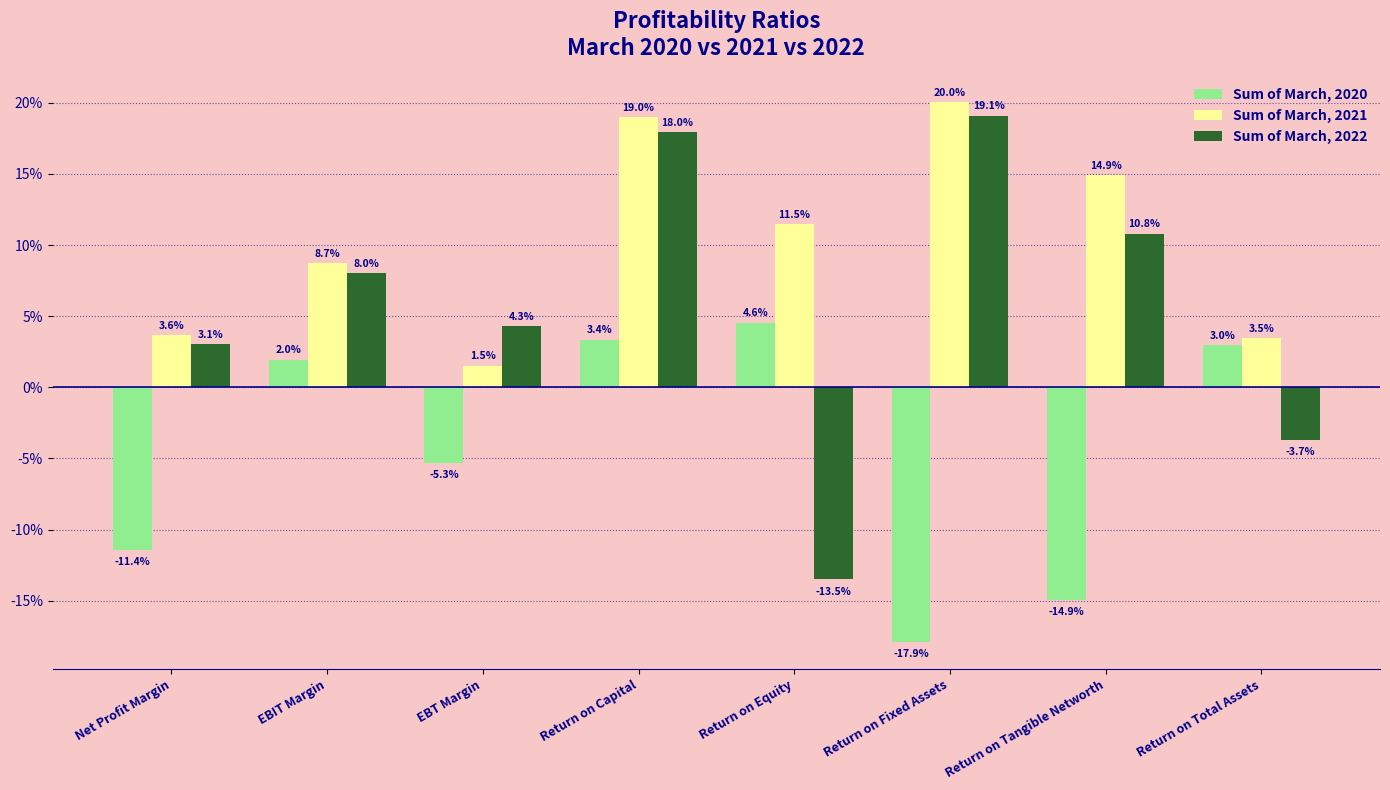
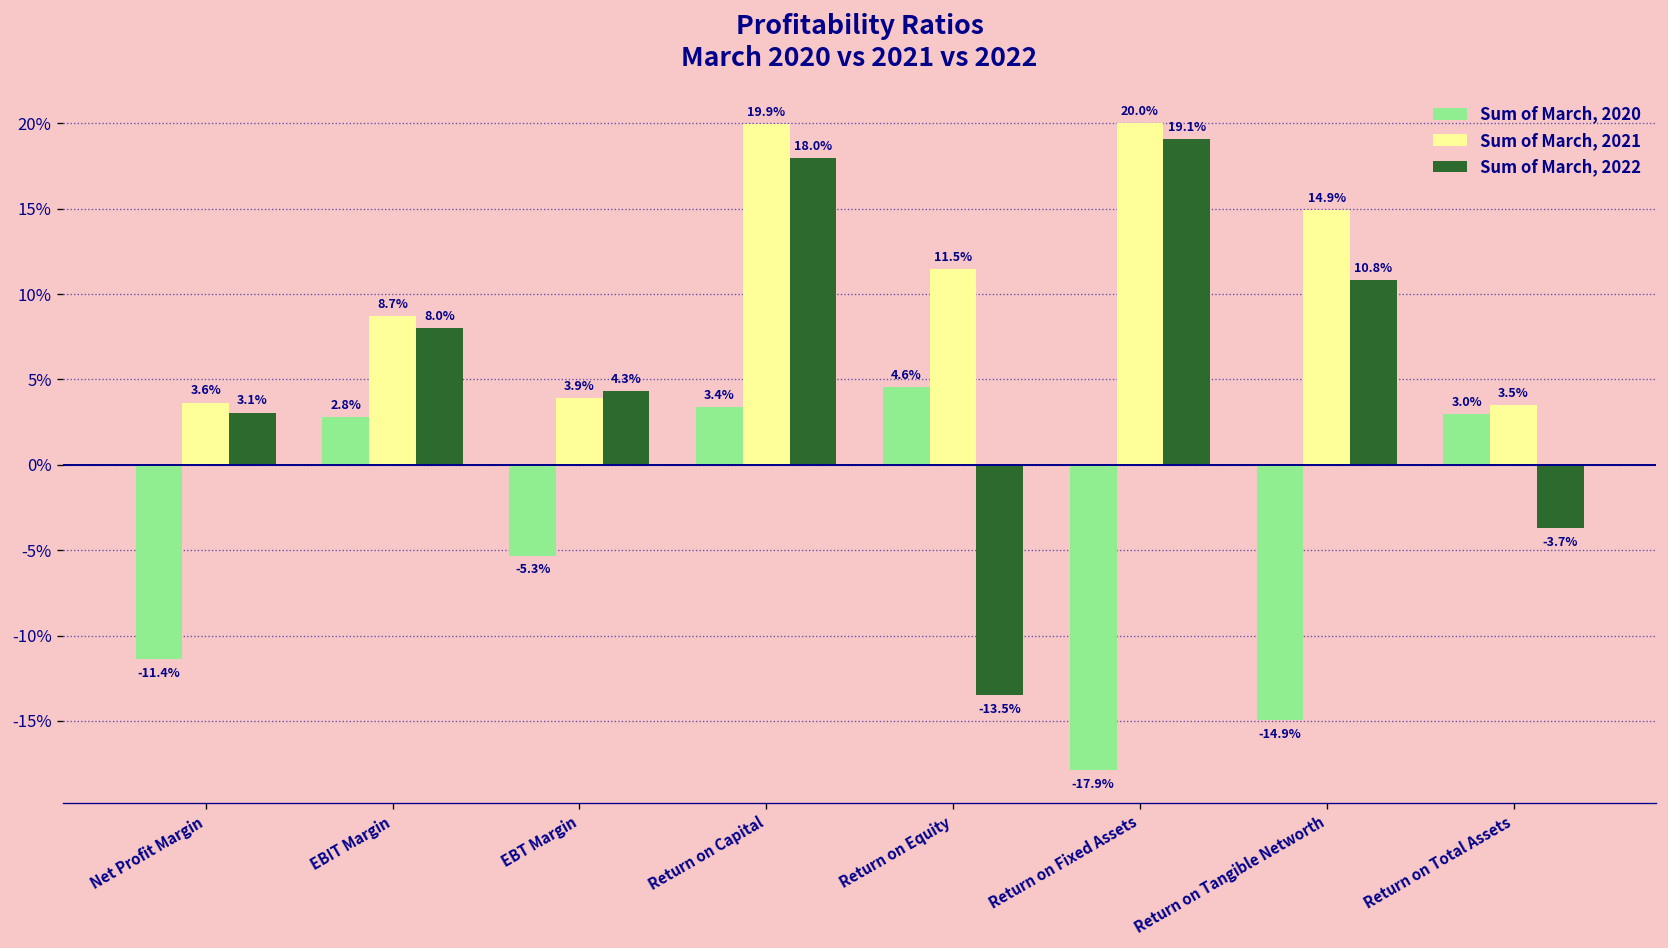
  {
    "Sum of March, 2020": {
      "Net Profit Margin": "-11.4%",
-     "EBIT Margin": "2.0%",
+     "EBIT Margin": "2.8%",
      "EBT Margin": "-5.3%",
      "Return on Capital": "3.4%",
      "Return on Equity": "4.6%",
      "Return on Fixed Assets": "-17.9%",
      "Return on Tangible Networth": "-14.9%",
      "Return on Total Assets": "3.0%"
    },
    "Sum of March, 2021": {
      "Net Profit Margin": "3.6%",
      "EBIT Margin": "8.7%",
-     "EBT Margin": "1.5%",
-     "Return on Capital": "19.0%",
+     "EBT Margin": "3.9%",
+     "Return on Capital": "19.9%",
      "Return on Equity": "11.5%",
      "Return on Fixed Assets": "20.0%",
      "Return on Tangible Networth": "14.9%",
      "Return on Total Assets": "3.5%"
    },
    "Sum of March, 2022": {
      "Net Profit Margin": "3.1%",
      "EBIT Margin": "8.0%",
      "EBT Margin": "4.3%",
      "Return on Capital": "18.0%",
      "Return on Equity": "-13.5%",
      "Return on Fixed Assets": "19.1%",
      "Return on Tangible Networth": "10.8%",
      "Return on Total Assets": "-3.7%"
    }
  }
